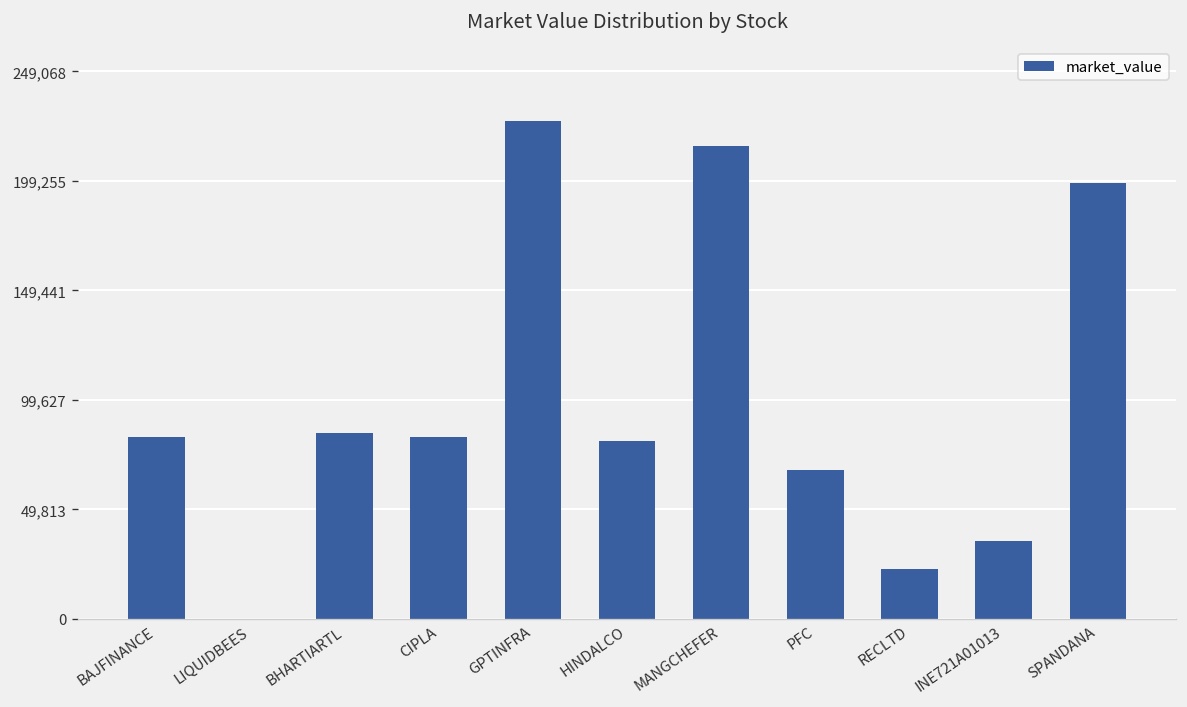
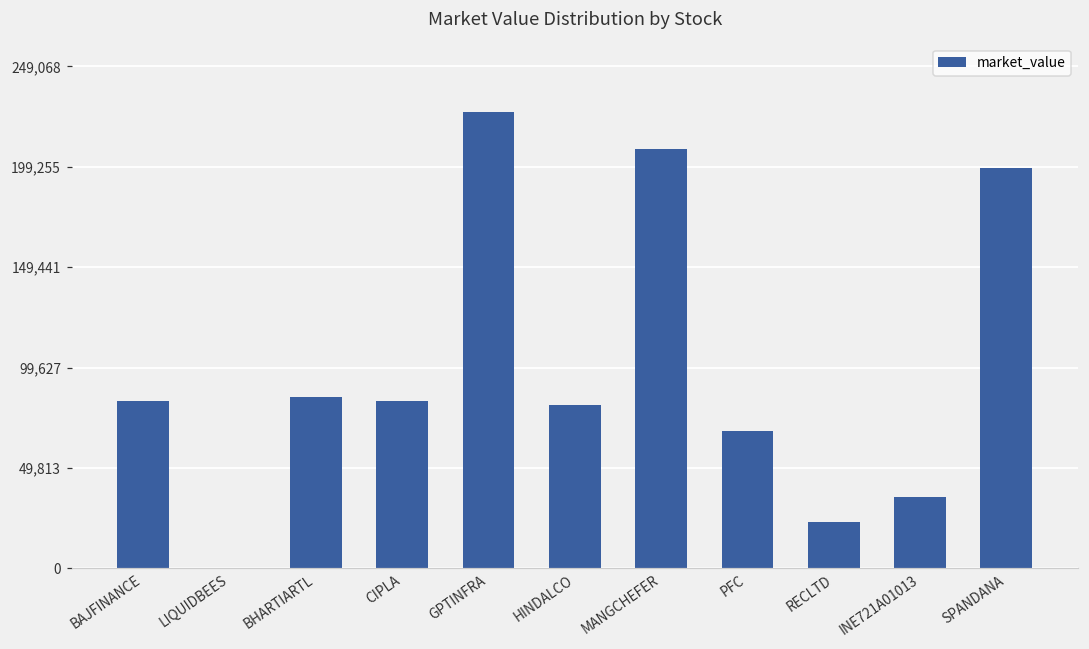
  {
    "BAJFINANCE": "83,000",
    "BHARTIARTL": "85,000",
    "CIPLA": "83,000",
    "GPTINFRA": "226,000",
    "HINDALCO": "81,000",
-   "MANGCHEFER": "215,000",
+   "MANGCHEFER": "208,000",
    "PFC": "68,000",
    "RECLTD": "23,000",
    "INE721A01013": "35,000",
    "SPANDANA": "199,000"
  }
